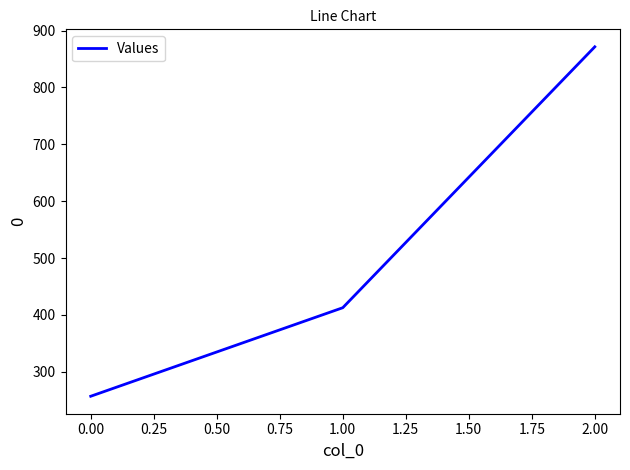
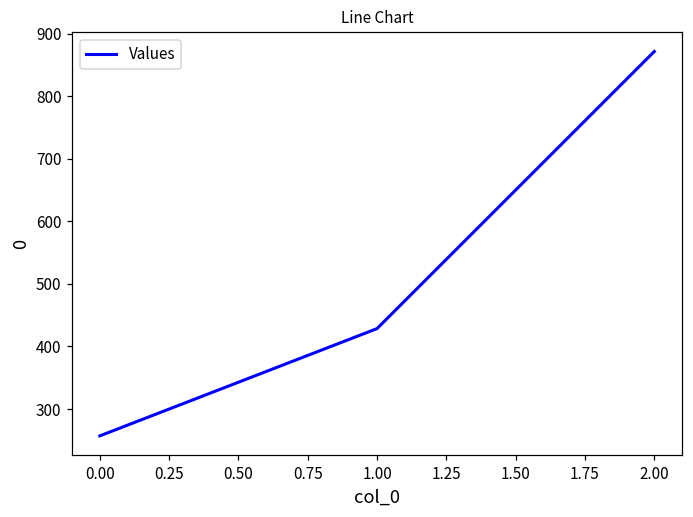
  {
    "0.00": 260,
-   "1.00": 410,
+   "1.00": 430,
    "2.00": 870
  }
